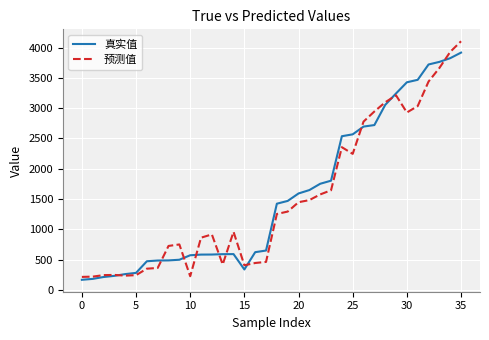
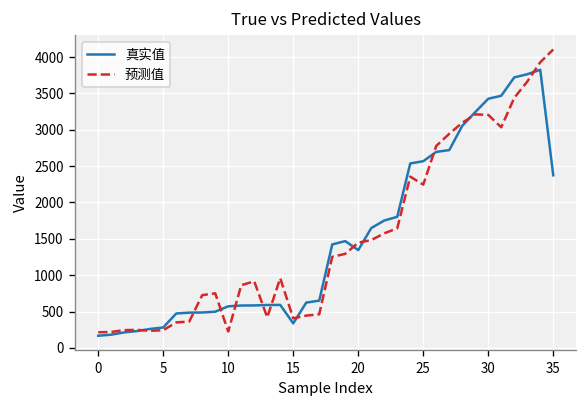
  {
    "真实值": {
      "0": 200,
      "10": 600,
      "15": 300,
-     "20": 1600,
+     "20": 1300,
      "25": 2600,
      "30": 3400,
-     "35": 3900
+     "35": 2400
    },
    "预测值": {
      "0": 200,
      "10": 200,
      "15": 400,
      "20": 1400,
      "25": 2200,
-     "30": 2900,
+     "30": 3200,
      "35": 4100
    }
  }
